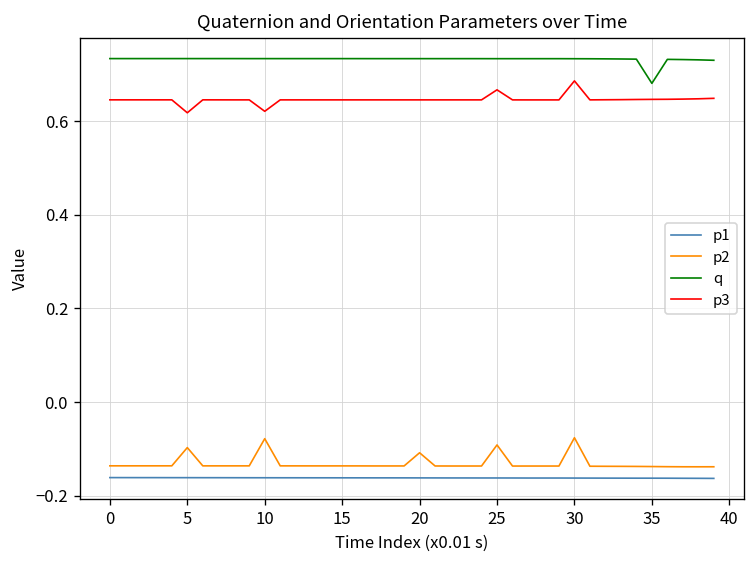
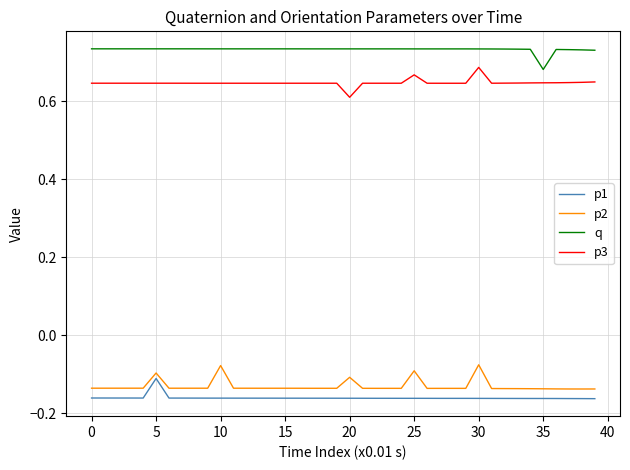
  {
    "p1": {
      "0": -0.16,
-     "5": -0.16,
+     "5": -0.11,
      "10": -0.16,
      "15": -0.16,
      "20": -0.16,
      "25": -0.16,
      "30": -0.16,
      "35": -0.16
    },
    "p2": {
      "0": -0.14,
      "5": -0.10,
      "10": -0.08,
      "15": -0.14,
      "20": -0.11,
      "25": -0.09,
      "30": -0.08,
      "35": -0.14
    },
    "q": {
      "0": 0.73,
      "5": 0.73,
      "10": 0.73,
      "15": 0.73,
      "20": 0.73,
      "25": 0.73,
      "30": 0.73,
      "35": 0.68
    },
    "p3": {
      "0": 0.65,
-     "5": 0.62,
-     "10": 0.62,
+     "5": 0.65,
+     "10": 0.65,
      "15": 0.65,
-     "20": 0.65,
+     "20": 0.61,
      "25": 0.67,
      "30": 0.69,
      "35": 0.65
    }
  }
